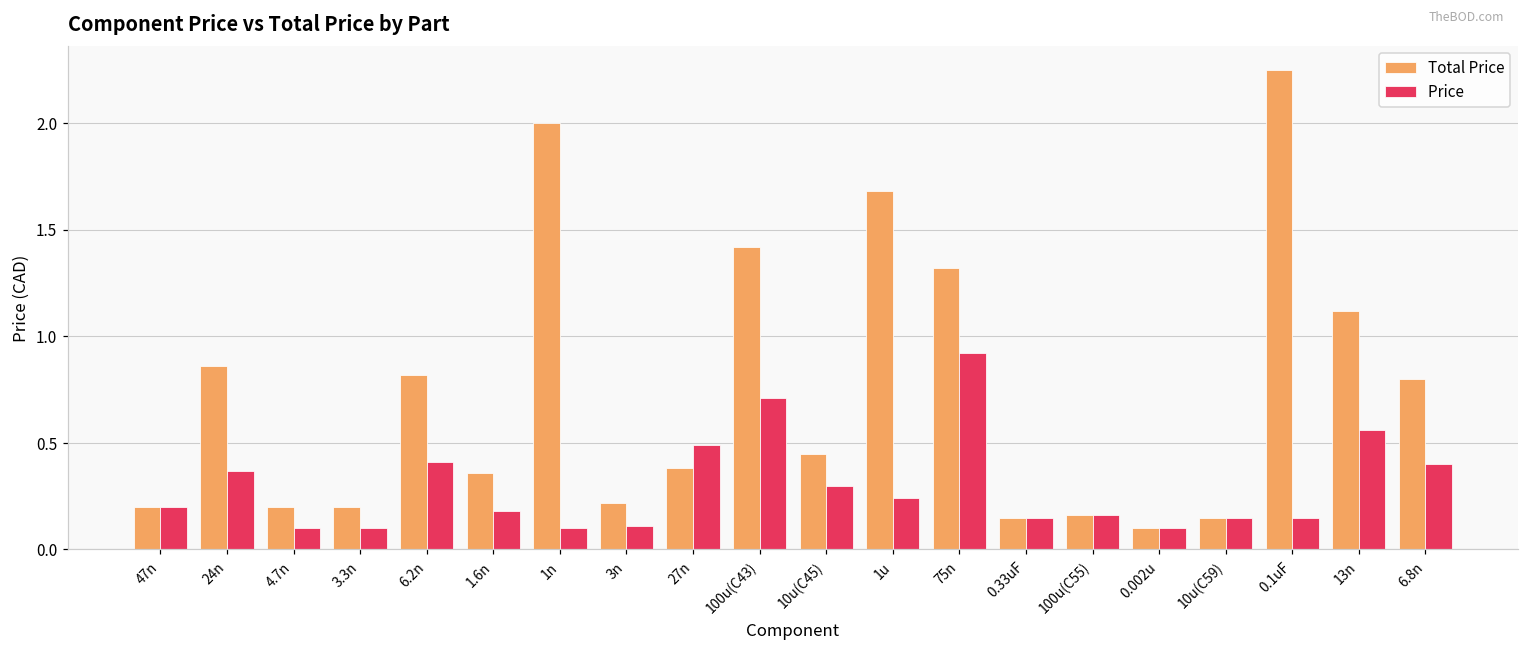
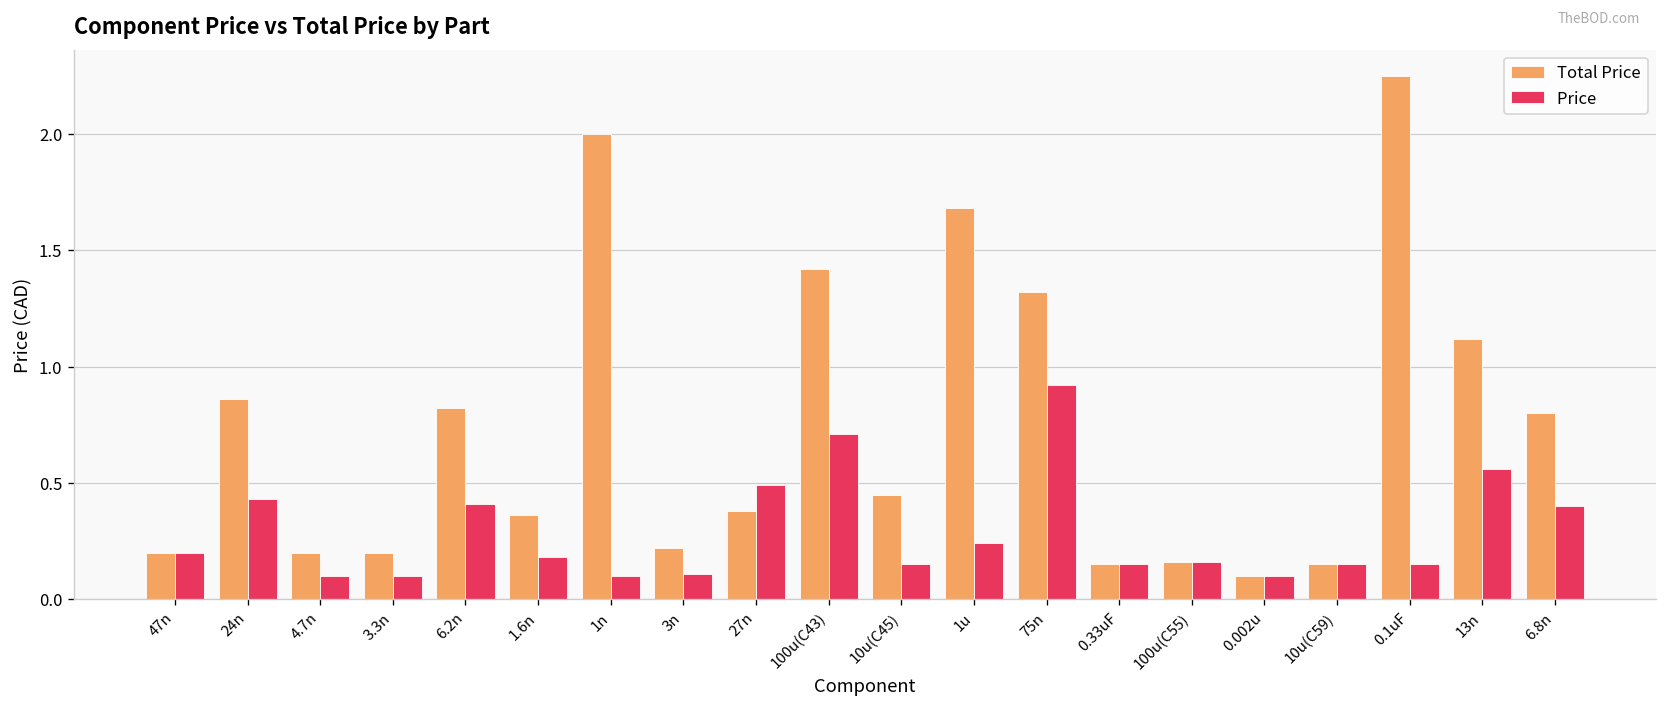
  {
    "Total Price": {
      "47n": 0.20,
      "24n": 0.86,
      "4.7n": 0.20,
      "3.3n": 0.20,
      "6.2n": 0.82,
      "1.6n": 0.36,
      "1n": 2.00,
      "3n": 0.22,
      "27n": 0.38,
      "100u(C43)": 1.42,
      "10u(C45)": 0.45,
      "1u": 1.68,
      "75n": 1.32,
      "0.33uF": 0.15,
      "100u(C55)": 0.16,
      "0.002u": 0.10,
      "10u(C59)": 0.15,
      "0.1uF": 2.25,
      "13n": 1.12,
      "6.8n": 0.80
    },
    "Price": {
      "47n": 0.20,
-     "24n": 0.37,
+     "24n": 0.43,
      "4.7n": 0.10,
      "3.3n": 0.10,
      "6.2n": 0.41,
      "1.6n": 0.18,
      "1n": 0.10,
      "3n": 0.11,
      "27n": 0.49,
      "100u(C43)": 0.71,
-     "10u(C45)": 0.30,
+     "10u(C45)": 0.15,
      "1u": 0.24,
      "75n": 0.92,
      "0.33uF": 0.15,
      "100u(C55)": 0.16,
      "0.002u": 0.10,
      "10u(C59)": 0.15,
      "0.1uF": 0.15,
      "13n": 0.56,
      "6.8n": 0.40
    }
  }
